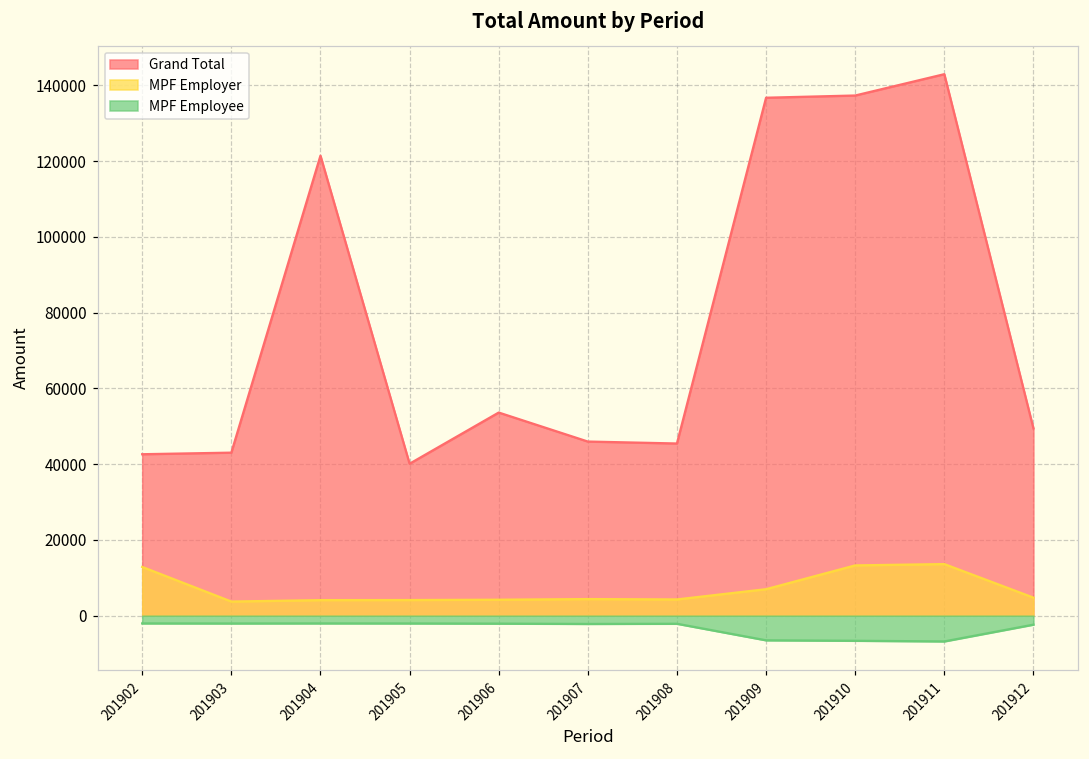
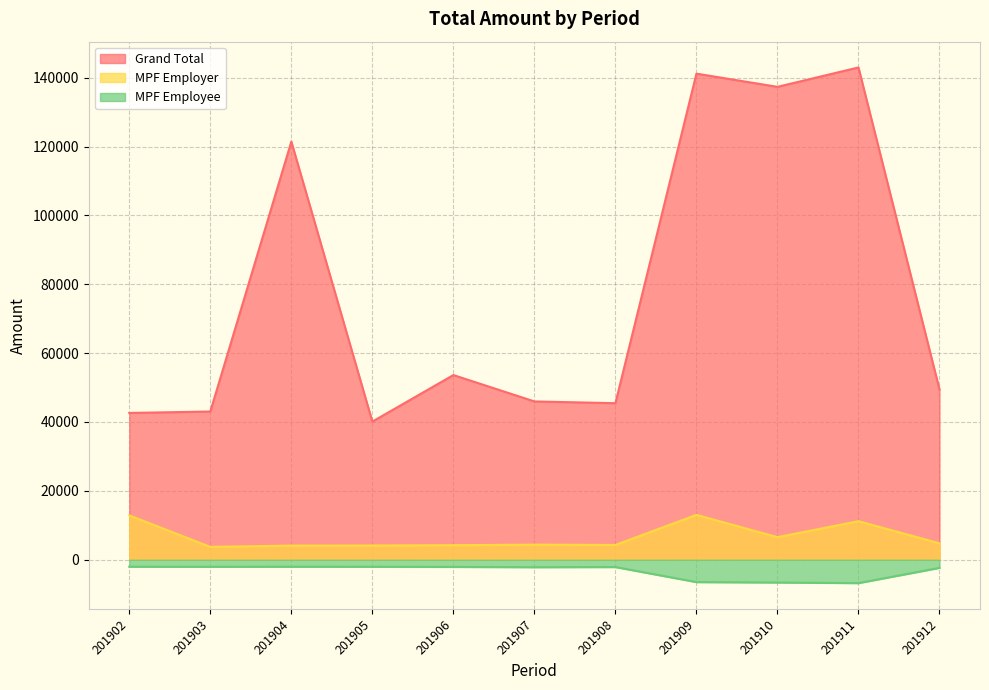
  {
    "Grand Total": {
      "201902": 43000,
      "201903": 43000,
      "201904": 121000,
      "201905": 40000,
      "201906": 54000,
      "201907": 46000,
      "201908": 45000,
-     "201909": 137000,
+     "201909": 141000,
      "201910": 137000,
      "201911": 143000,
      "201912": 49000
    },
    "MPF Employer": {
      "201902": 13000,
      "201903": 4000,
      "201904": 4000,
      "201905": 4000,
      "201906": 4000,
      "201907": 4000,
      "201908": 4000,
-     "201909": 7000,
-     "201910": 13000,
-     "201911": 14000,
+     "201909": 13000,
+     "201910": 7000,
+     "201911": 11000,
      "201912": 5000
    }
  }
